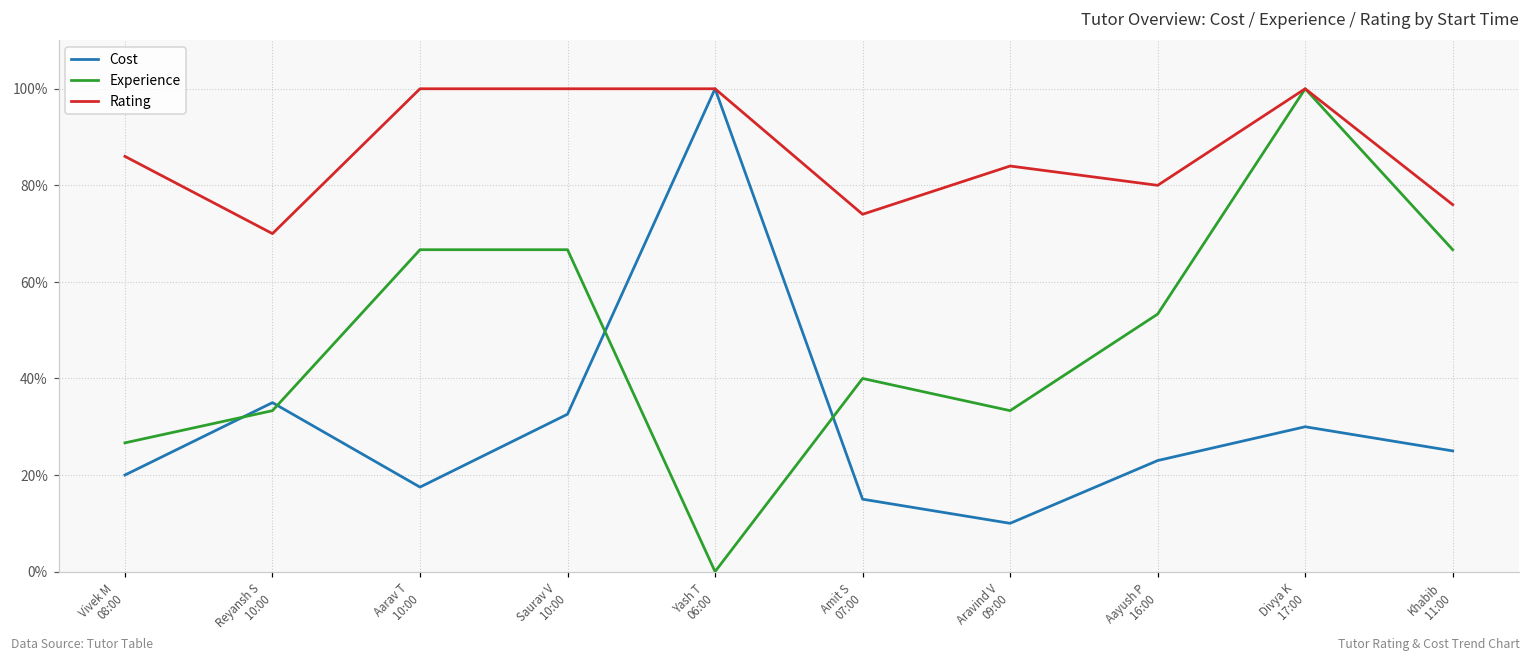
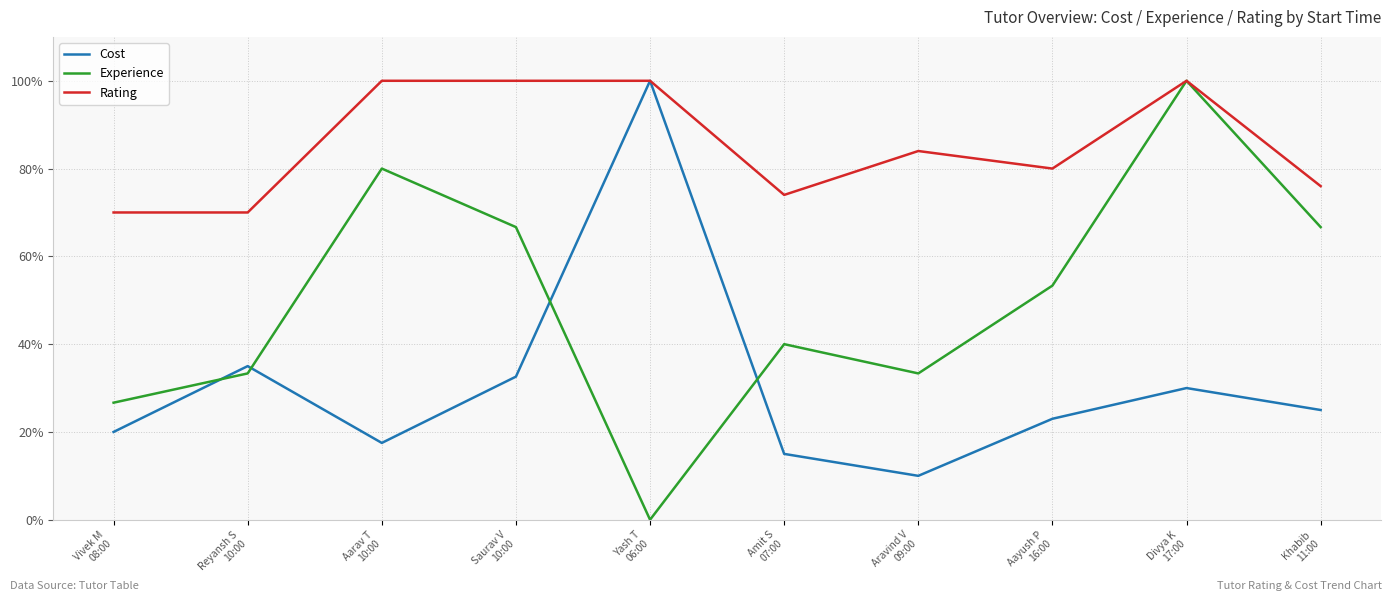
  {
    "Cost": {
      "Vivek M 08:00": "20%",
      "Reyansh S 10:00": "35%",
      "Aarav T 10:00": "18%",
      "Saurav V 10:00": "33%",
      "Amit S 07:00": "15%",
      "Aravind V 09:00": "10%",
      "Aayush P 16:00": "23%",
      "Divya K 17:00": "30%",
      "Khabib 11:00": "25%"
    },
    "Experience": {
      "Vivek M 08:00": "27%",
      "Reyansh S 10:00": "33%",
-     "Aarav T 10:00": "67%",
+     "Aarav T 10:00": "80%",
      "Saurav V 10:00": "67%",
      "Yash T 06:00": "0%",
      "Amit S 07:00": "40%",
      "Aravind V 09:00": "33%",
      "Aayush P 16:00": "53%",
      "Khabib 11:00": "67%"
    },
    "Rating": {
-     "Vivek M 08:00": "86%",
+     "Vivek M 08:00": "70%",
      "Reyansh S 10:00": "70%",
      "Aarav T 10:00": "100%",
      "Saurav V 10:00": "100%",
      "Amit S 07:00": "74%",
      "Aravind V 09:00": "84%",
      "Aayush P 16:00": "80%",
      "Khabib 11:00": "76%"
    }
  }
